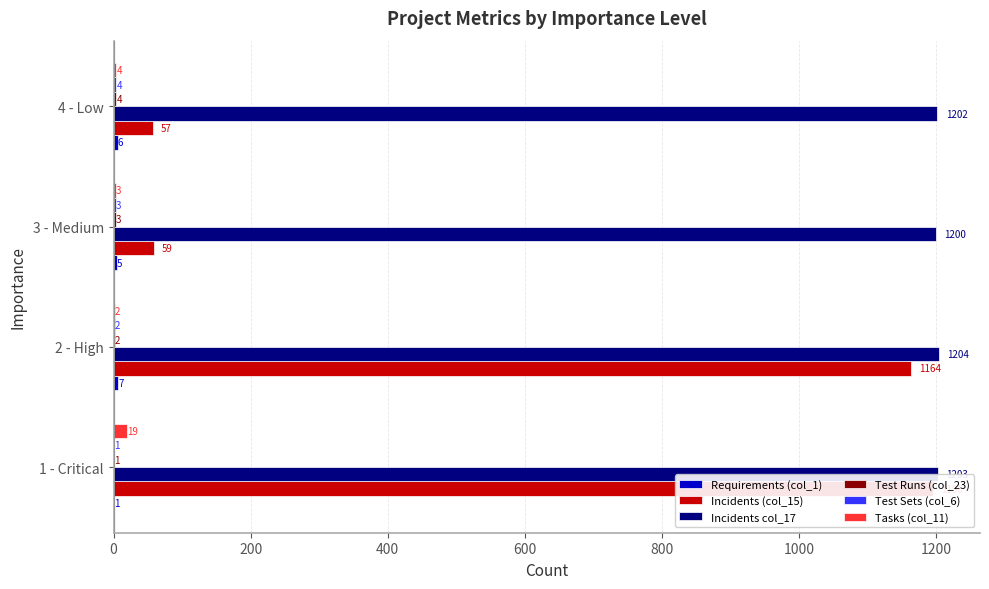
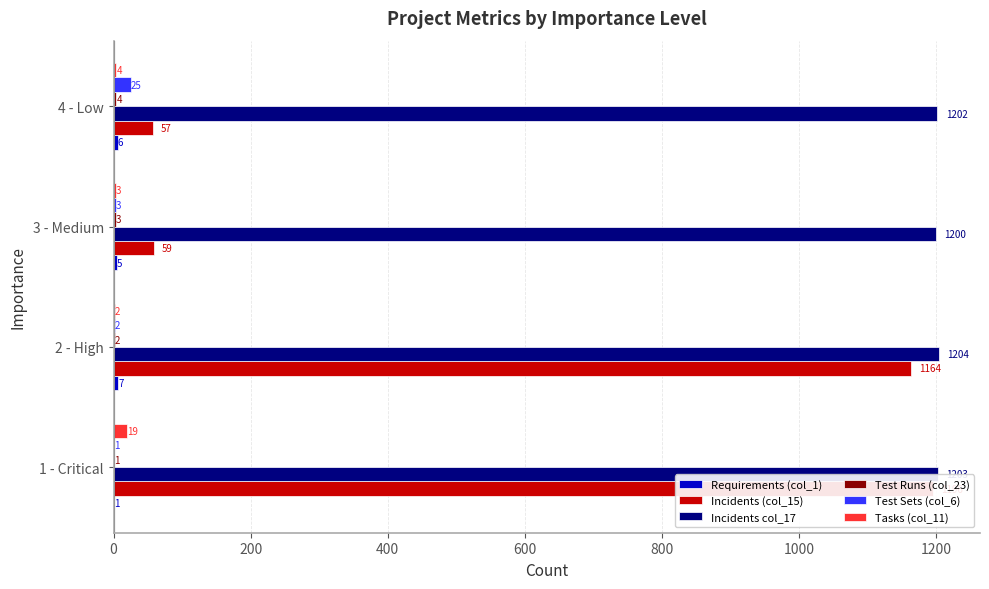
  {
    "Requirements (col_1)": {
      "4 - Low": 6,
      "3 - Medium": 5,
      "2 - High": 7,
      "1 - Critical": 1
    },
    "Incidents (col_15)": {
      "4 - Low": 57,
      "3 - Medium": 59,
      "2 - High": 1164
    },
    "Incidents col_17": {
      "4 - Low": 1202,
      "3 - Medium": 1200,
      "2 - High": 1204
    },
    "Test Runs (col_23)": {
      "4 - Low": 4,
      "3 - Medium": 3,
      "2 - High": 2,
      "1 - Critical": 1
    },
    "Test Sets (col_6)": {
-     "4 - Low": 4,
+     "4 - Low": 25,
      "3 - Medium": 3,
      "2 - High": 2,
      "1 - Critical": 1
    },
    "Tasks (col_11)": {
      "4 - Low": 4,
      "3 - Medium": 3,
      "2 - High": 2,
      "1 - Critical": 19
    }
  }
